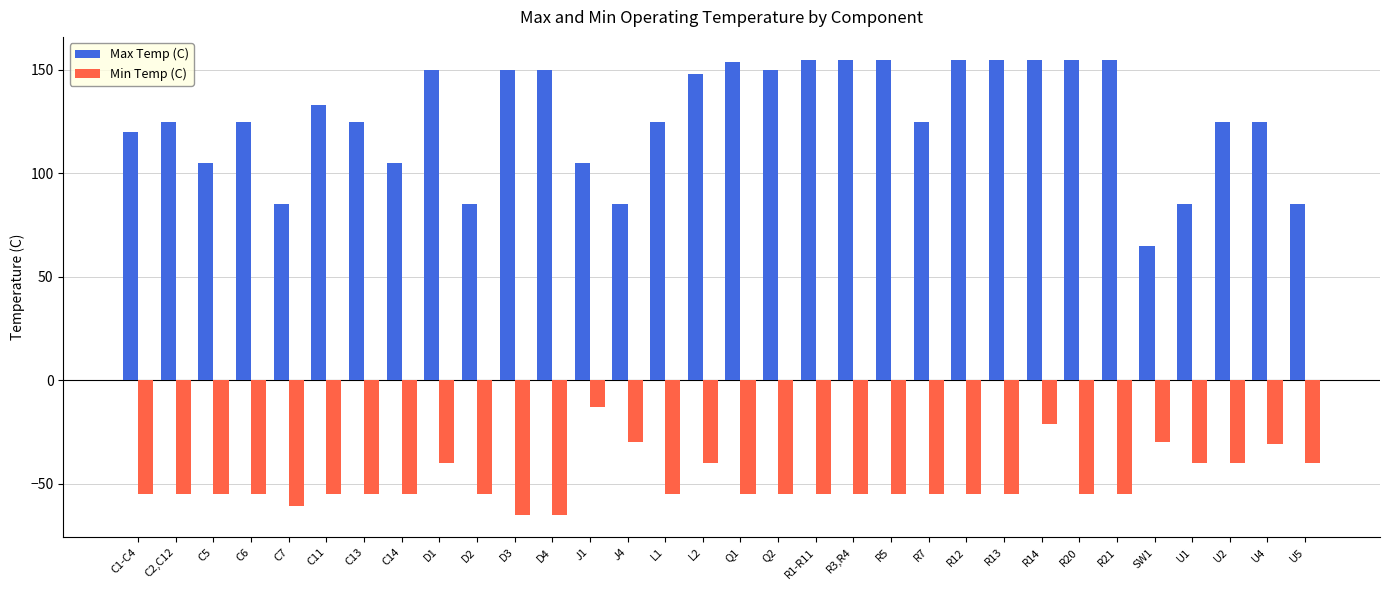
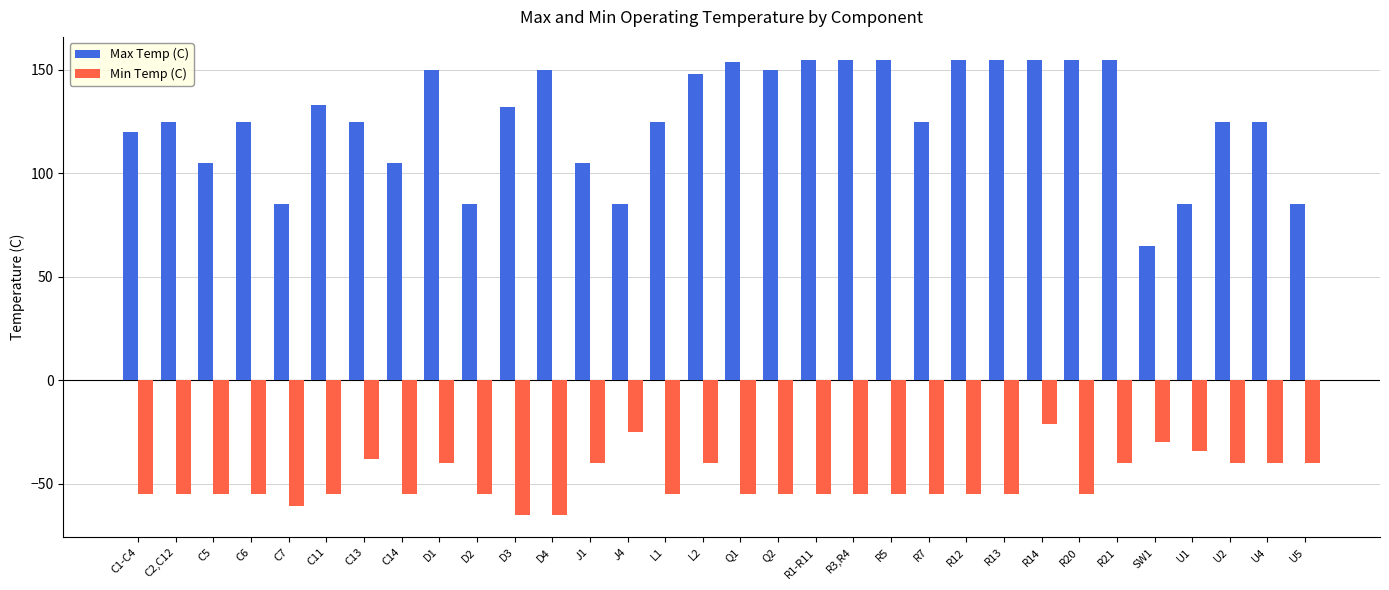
  {
    "Max Temp (C)": {
      "C1-C4": 120,
      "C2,C12": 125,
      "C5": 105,
      "C6": 125,
      "C7": 85,
      "C11": 133,
      "C13": 125,
      "C14": 105,
      "D1": 150,
      "D2": 85,
-     "D3": 150,
+     "D3": 132,
      "D4": 150,
      "J1": 105,
      "J4": 85,
      "L1": 125,
      "L2": 148,
      "Q1": 154,
      "Q2": 150,
      "R1-R11": 155,
      "R3,R4": 155,
      "R5": 155,
      "R7": 125,
      "R12": 155,
      "R13": 155,
      "R14": 155,
      "R20": 155,
      "R21": 155,
      "SW1": 65,
      "U1": 85,
      "U2": 125,
      "U4": 125,
      "U5": 85
    },
    "Min Temp (C)": {
      "C1-C4": -55,
      "C2,C12": -55,
      "C5": -55,
      "C6": -55,
      "C7": -61,
      "C11": -55,
-     "C13": -55,
+     "C13": -38,
      "C14": -55,
      "D1": -40,
      "D2": -55,
      "D3": -65,
      "D4": -65,
-     "J1": -13,
-     "J4": -30,
+     "J1": -40,
+     "J4": -25,
      "L1": -55,
      "L2": -40,
      "Q1": -55,
      "Q2": -55,
      "R1-R11": -55,
      "R3,R4": -55,
      "R5": -55,
      "R7": -55,
      "R12": -55,
      "R13": -55,
      "R14": -21,
      "R20": -55,
-     "R21": -55,
+     "R21": -40,
      "SW1": -30,
-     "U1": -40,
+     "U1": -34,
      "U2": -40,
-     "U4": -31,
+     "U4": -40,
      "U5": -40
    }
  }
